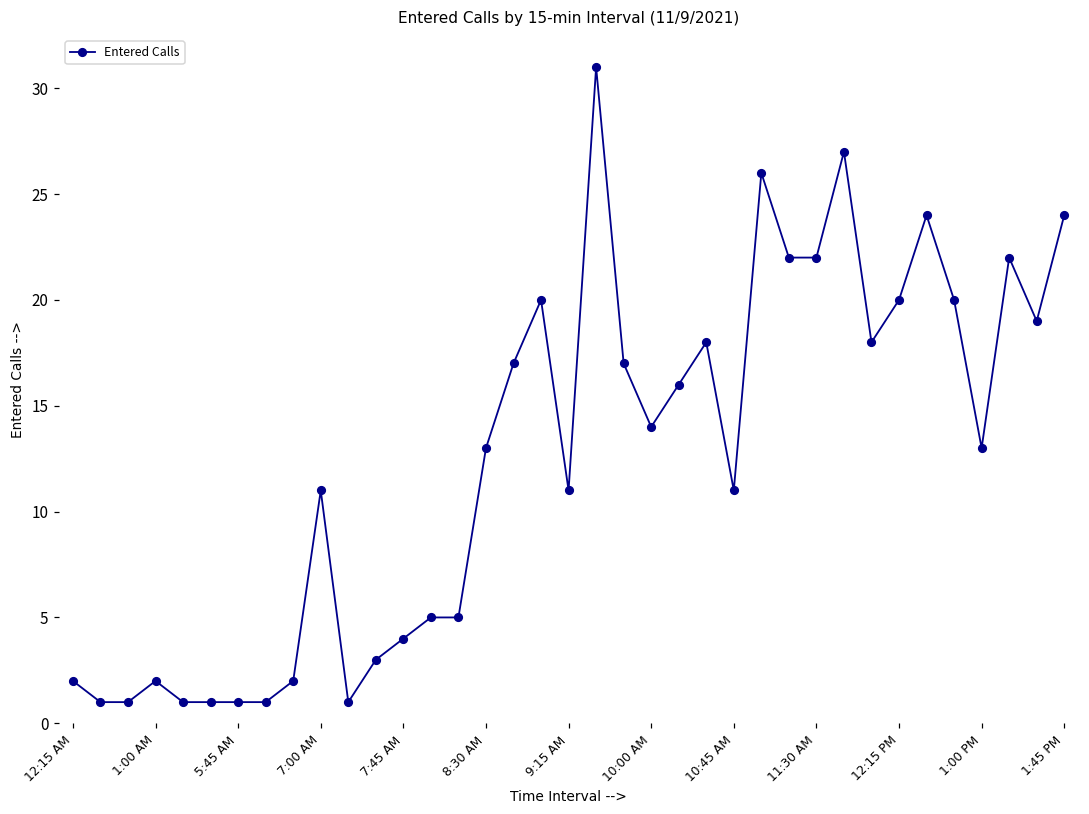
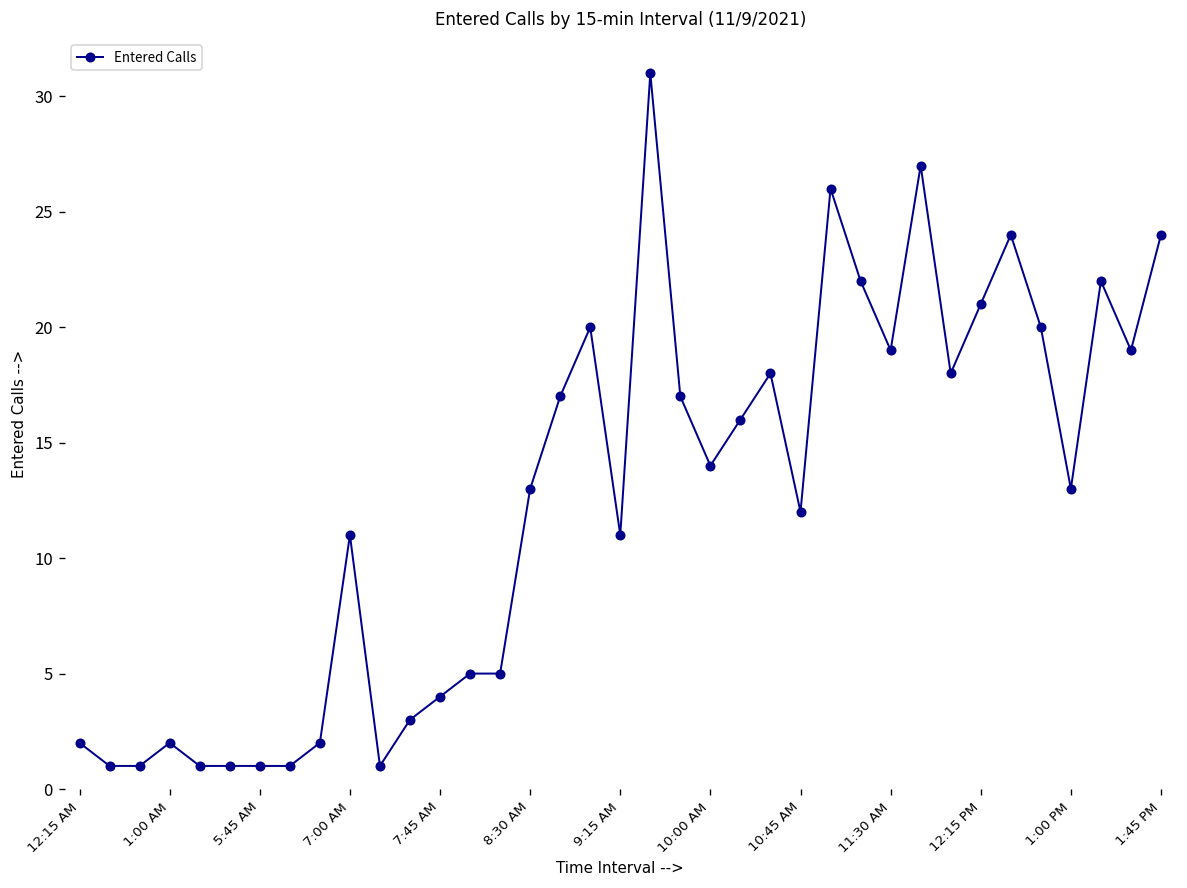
  {
    "12:15 AM": 2,
    "1:00 AM": 2,
    "5:45 AM": 1,
    "7:00 AM": 11,
    "7:45 AM": 4,
    "8:30 AM": 13,
    "9:15 AM": 11,
    "10:00 AM": 14,
-   "10:45 AM": 11,
-   "11:30 AM": 22,
-   "12:15 PM": 20,
+   "10:45 AM": 12,
+   "11:30 AM": 19,
+   "12:15 PM": 21,
    "1:00 PM": 13,
    "1:45 PM": 24
  }
